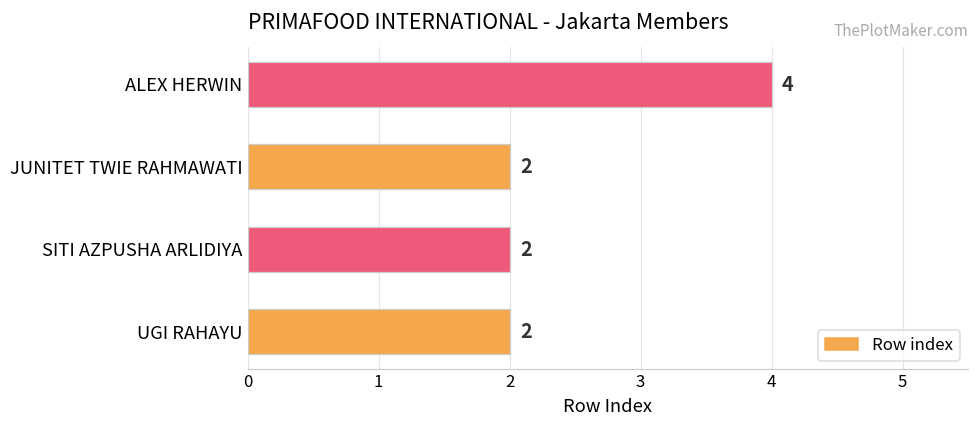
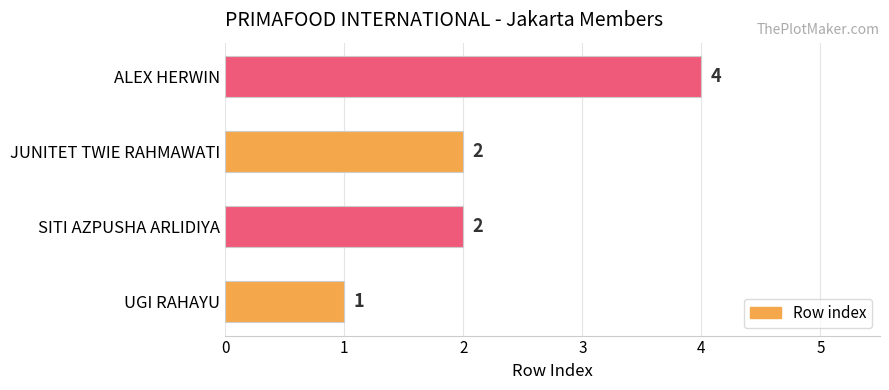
  {
    "ALEX HERWIN": 4,
    "JUNITET TWIE RAHMAWATI": 2,
    "SITI AZPUSHA ARLIDIYA": 2,
-   "UGI RAHAYU": 2
+   "UGI RAHAYU": 1
  }
